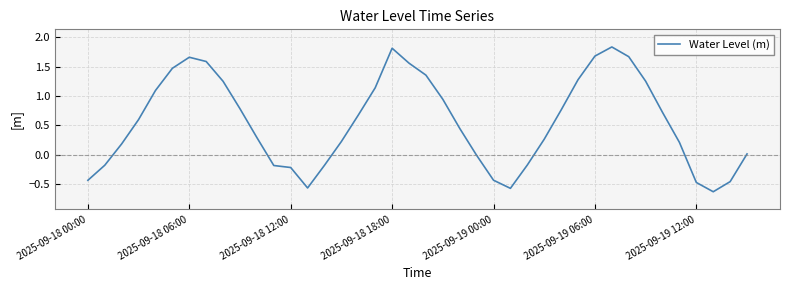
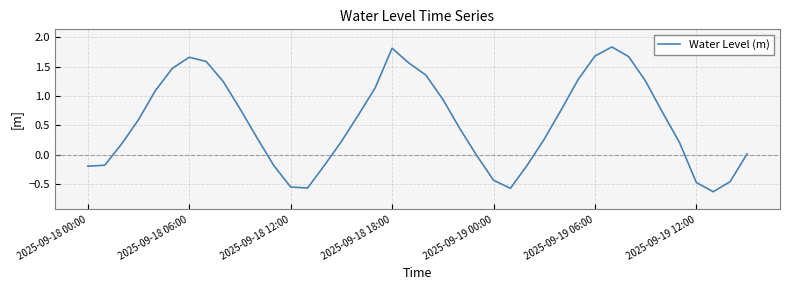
  {
-   "2025-09-18 00:00": -0.4,
+   "2025-09-18 00:00": -0.2,
    "2025-09-18 06:00": 1.7,
-   "2025-09-18 12:00": -0.2,
+   "2025-09-18 12:00": -0.6,
    "2025-09-18 18:00": 1.8,
    "2025-09-19 00:00": -0.4,
    "2025-09-19 06:00": 1.7,
    "2025-09-19 12:00": -0.5
  }
